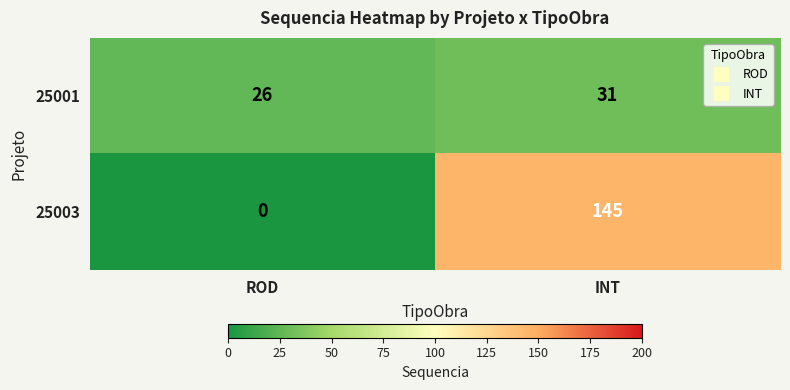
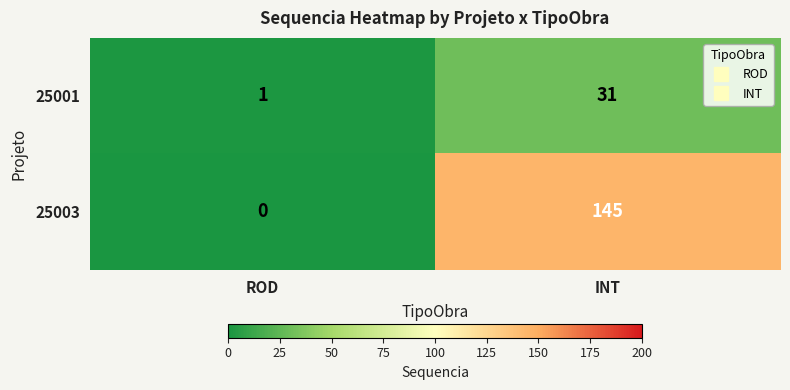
  {
    "25001": {
-     "ROD": 26,
+     "ROD": 1,
      "INT": 31
    },
    "25003": {
      "ROD": 0,
      "INT": 145
    }
  }
